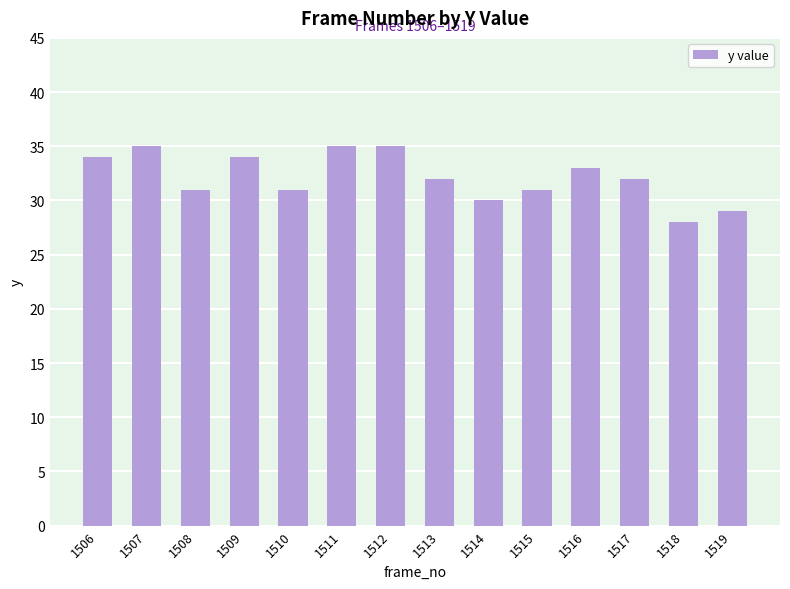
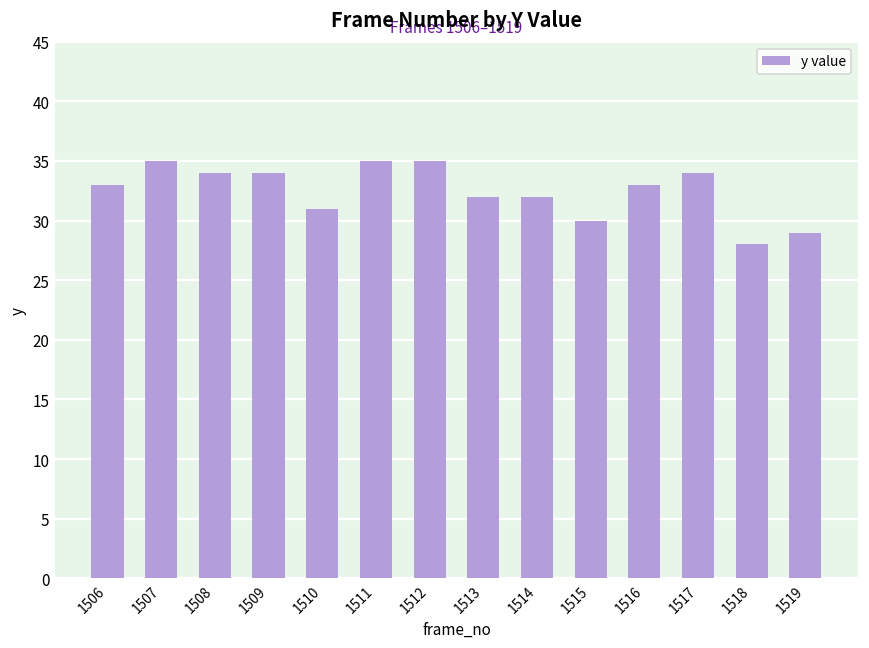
  {
-   "1506": 34,
+   "1506": 33,
    "1507": 35,
-   "1508": 31,
+   "1508": 34,
    "1509": 34,
    "1510": 31,
    "1511": 35,
    "1512": 35,
    "1513": 32,
-   "1514": 30,
-   "1515": 31,
+   "1514": 32,
+   "1515": 30,
    "1516": 33,
-   "1517": 32,
+   "1517": 34,
    "1518": 28,
    "1519": 29
  }
